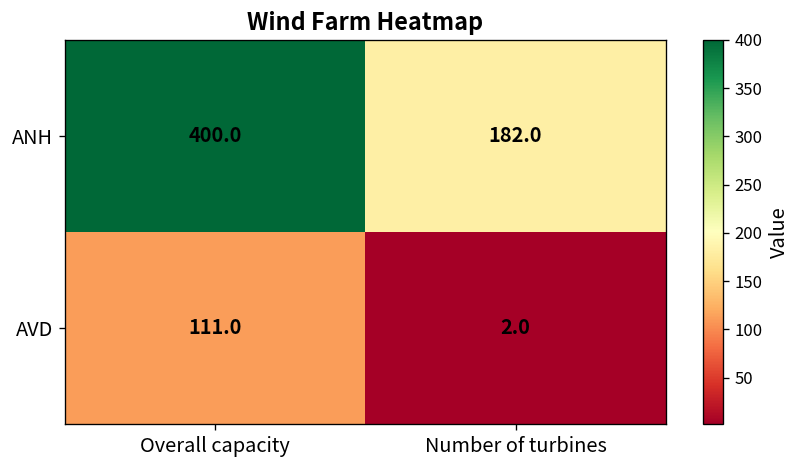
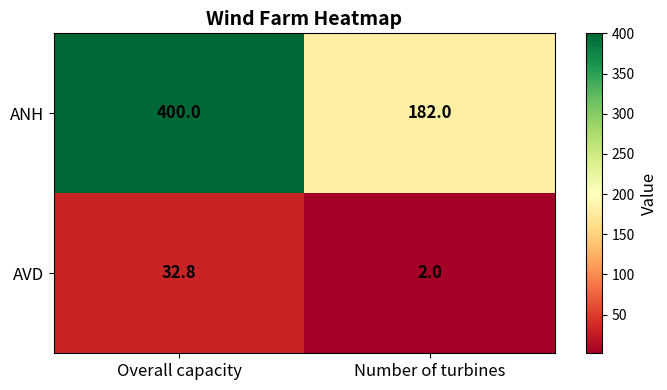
  {
    "ANH": {
      "Overall capacity": 400.0,
      "Number of turbines": 182.0
    },
    "AVD": {
-     "Overall capacity": 111.0,
+     "Overall capacity": 32.8,
      "Number of turbines": 2.0
    }
  }
